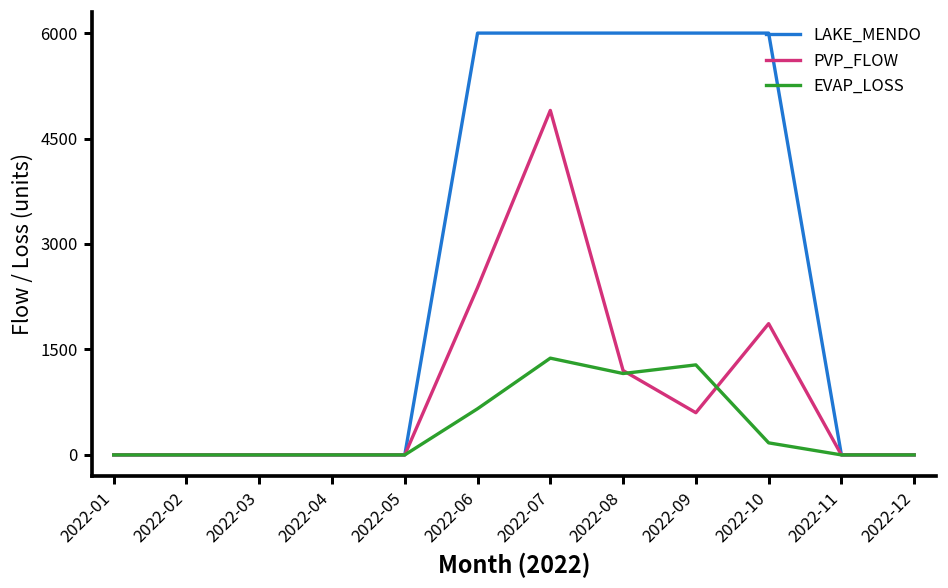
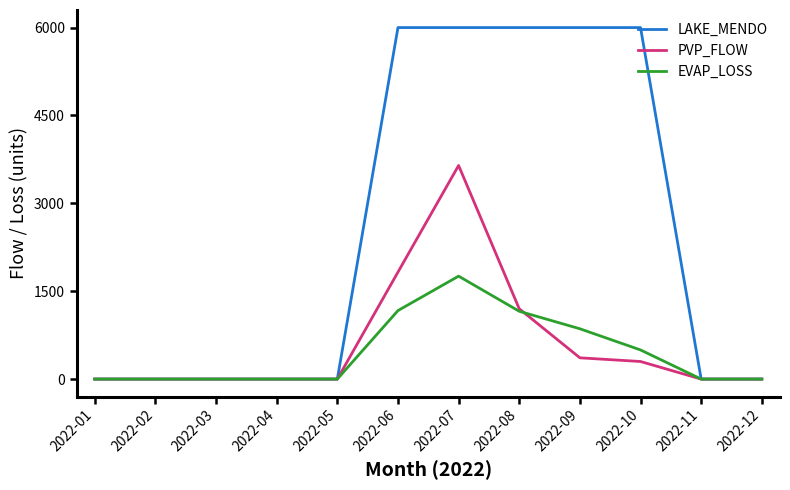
  {
    "LAKE_MENDO": {
      "2022-06": 6000,
      "2022-07": 6000,
      "2022-08": 6000,
      "2022-09": 6000,
      "2022-10": 6000
    },
    "PVP_FLOW": {
-     "2022-06": 2400,
-     "2022-07": 4900,
-     "2022-09": 600,
-     "2022-10": 1900
+     "2022-06": 1800,
+     "2022-07": 3600,
+     "2022-09": 400,
+     "2022-10": 300
    },
    "EVAP_LOSS": {
-     "2022-06": 700,
-     "2022-07": 1400,
-     "2022-09": 1300,
-     "2022-10": 200
+     "2022-06": 1200,
+     "2022-07": 1800,
+     "2022-09": 900,
+     "2022-10": 500
    }
  }
